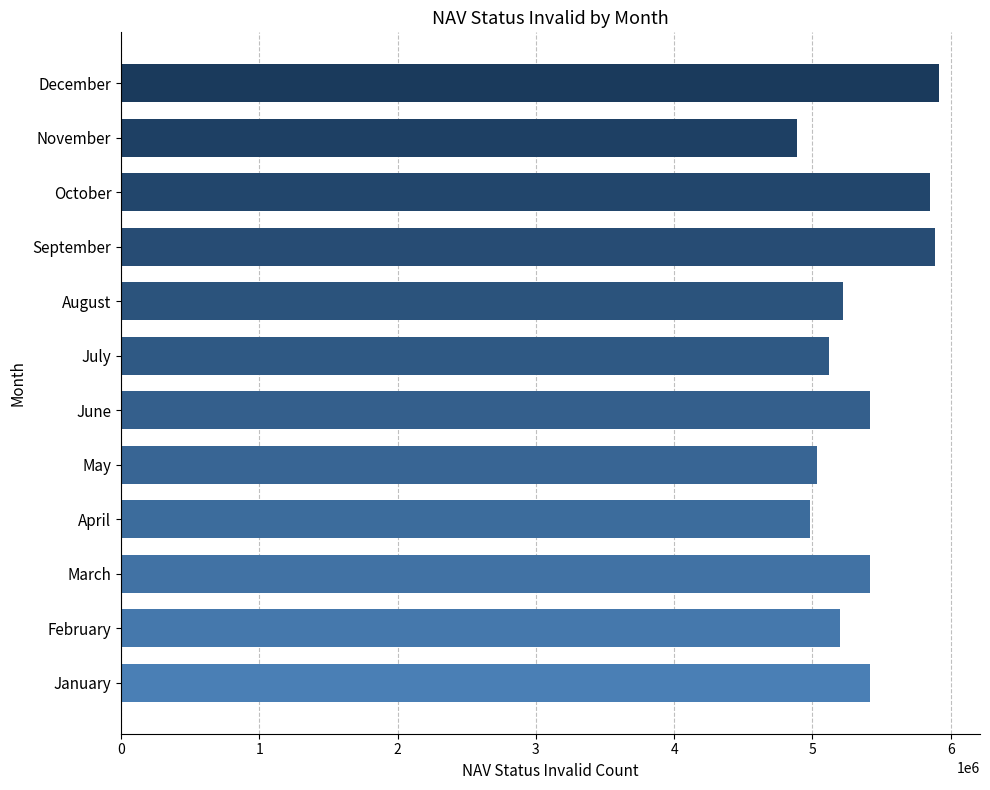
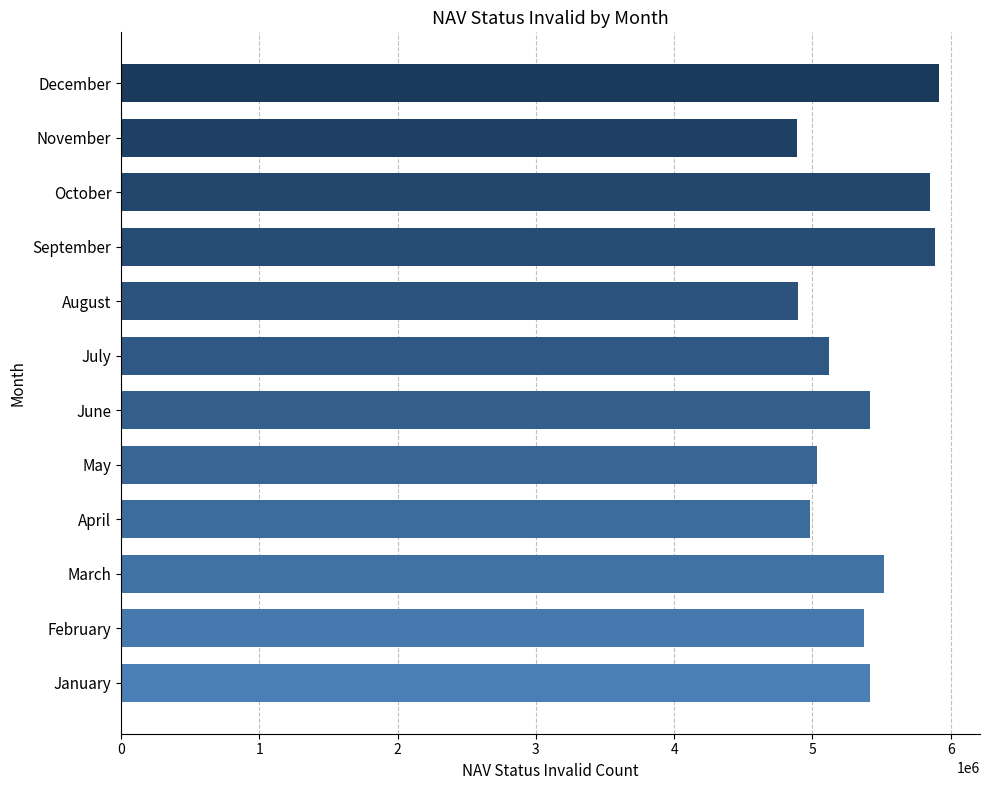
  {
    "December": 5920000,
    "November": 4880000,
    "October": 5850000,
    "September": 5880000,
-   "August": 5220000,
+   "August": 4890000,
    "July": 5120000,
    "June": 5420000,
    "May": 5030000,
    "April": 4980000,
-   "March": 5410000,
-   "February": 5200000,
+   "March": 5510000,
+   "February": 5370000,
    "January": 5420000
  }
